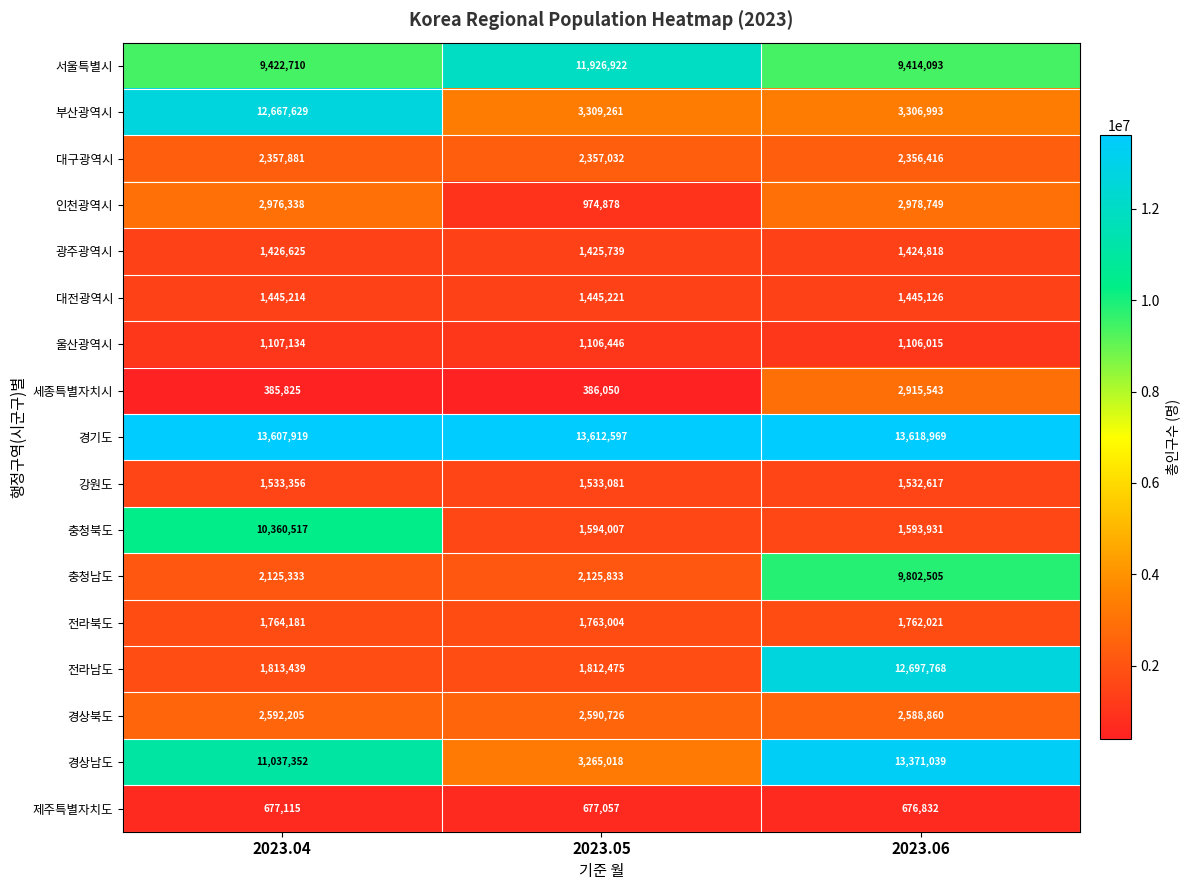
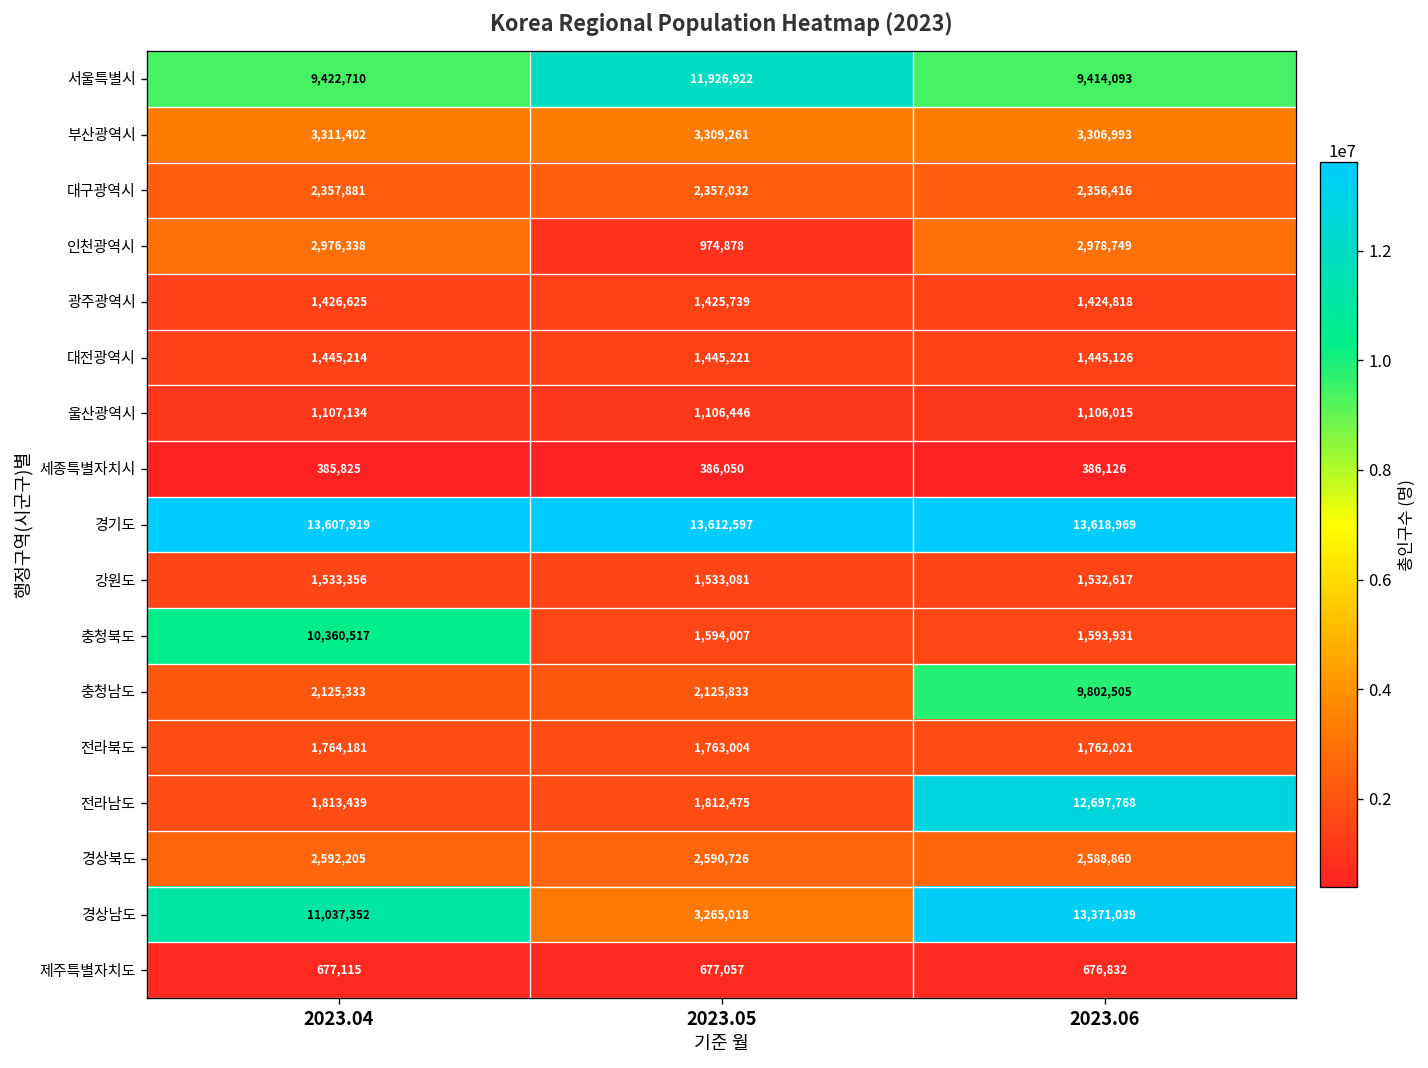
  {
    "서울특별시": {
      "2023.04": "9,422,710",
      "2023.05": "11,926,922",
      "2023.06": "9,414,093"
    },
    "부산광역시": {
-     "2023.04": "12,667,629",
+     "2023.04": "3,311,402",
      "2023.05": "3,309,261",
      "2023.06": "3,306,993"
    },
    "대구광역시": {
      "2023.04": "2,357,881",
      "2023.05": "2,357,032",
      "2023.06": "2,356,416"
    },
    "인천광역시": {
      "2023.04": "2,976,338",
      "2023.05": "974,878",
      "2023.06": "2,978,749"
    },
    "광주광역시": {
      "2023.04": "1,426,625",
      "2023.05": "1,425,739",
      "2023.06": "1,424,818"
    },
    "대전광역시": {
      "2023.04": "1,445,214",
      "2023.05": "1,445,221",
      "2023.06": "1,445,126"
    },
    "울산광역시": {
      "2023.04": "1,107,134",
      "2023.05": "1,106,446",
      "2023.06": "1,106,015"
    },
    "세종특별자치시": {
      "2023.04": "385,825",
      "2023.05": "386,050",
-     "2023.06": "2,915,543"
+     "2023.06": "386,126"
    },
    "경기도": {
      "2023.04": "13,607,919",
      "2023.05": "13,612,597",
      "2023.06": "13,618,969"
    },
    "강원도": {
      "2023.04": "1,533,356",
      "2023.05": "1,533,081",
      "2023.06": "1,532,617"
    },
    "충청북도": {
      "2023.04": "10,360,517",
      "2023.05": "1,594,007",
      "2023.06": "1,593,931"
    },
    "충청남도": {
      "2023.04": "2,125,333",
      "2023.05": "2,125,833",
      "2023.06": "9,802,505"
    },
    "전라북도": {
      "2023.04": "1,764,181",
      "2023.05": "1,763,004",
      "2023.06": "1,762,021"
    },
    "전라남도": {
      "2023.04": "1,813,439",
      "2023.05": "1,812,475",
      "2023.06": "12,697,768"
    },
    "경상북도": {
      "2023.04": "2,592,205",
      "2023.05": "2,590,726",
      "2023.06": "2,588,860"
    },
    "경상남도": {
      "2023.04": "11,037,352",
      "2023.05": "3,265,018",
      "2023.06": "13,371,039"
    },
    "제주특별자치도": {
      "2023.04": "677,115",
      "2023.05": "677,057",
      "2023.06": "676,832"
    }
  }
